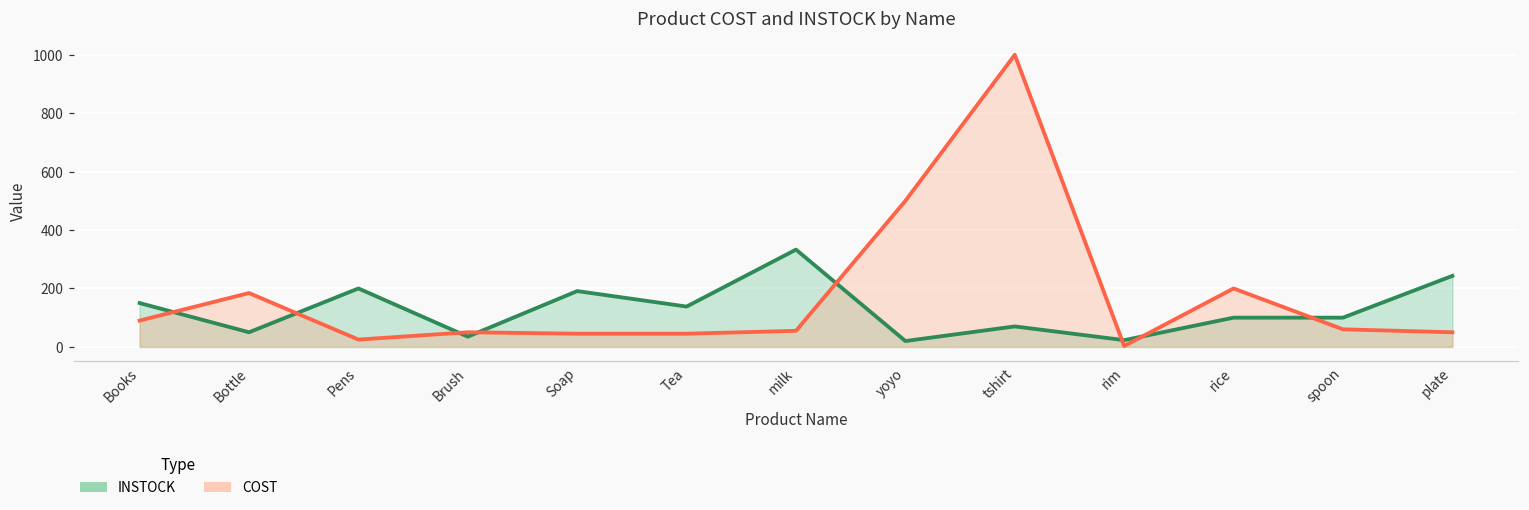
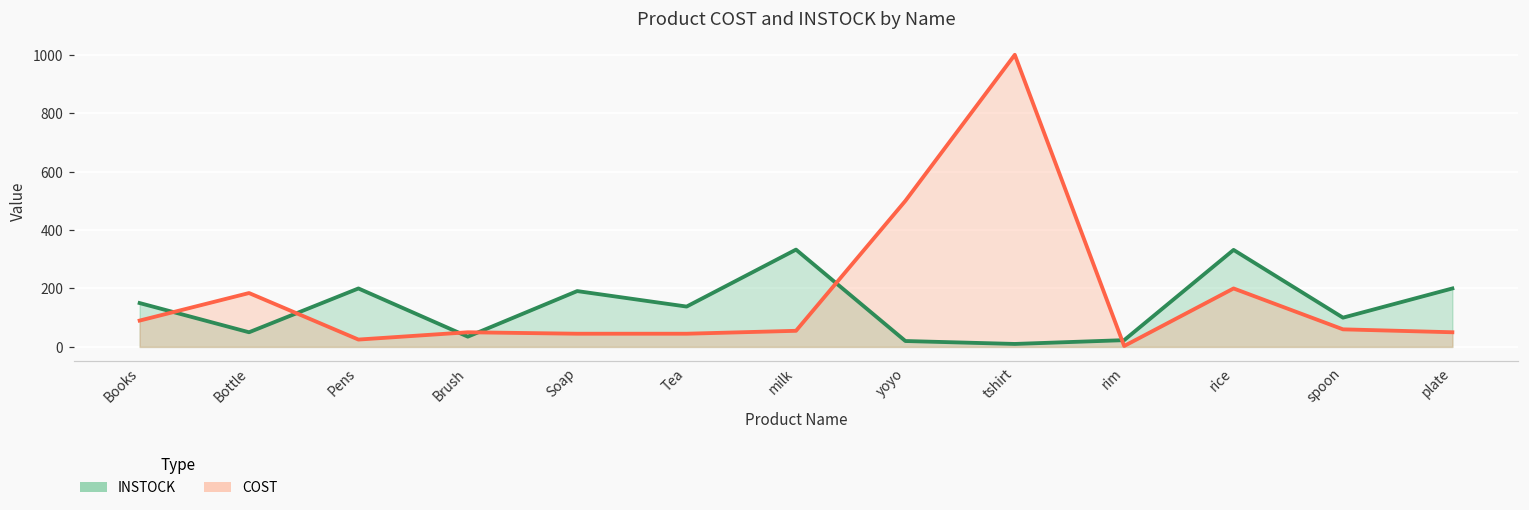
  {
    "INSTOCK": {
      "Books": 150,
      "Bottle": 50,
      "Pens": 200,
      "Brush": 40,
      "Soap": 190,
      "Tea": 140,
      "milk": 330,
      "yoyo": 20,
-     "tshirt": 70,
+     "tshirt": 10,
      "rim": 20,
-     "rice": 100,
+     "rice": 330,
      "spoon": 100,
-     "plate": 240
+     "plate": 200
    },
    "COST": {
      "Books": 90,
      "Bottle": 180,
      "Pens": 30,
      "Brush": 50,
      "Soap": 50,
      "Tea": 50,
      "milk": 60,
      "yoyo": 500,
      "tshirt": 1000,
      "rim": 0,
      "rice": 200,
      "spoon": 60,
      "plate": 50
    }
  }
